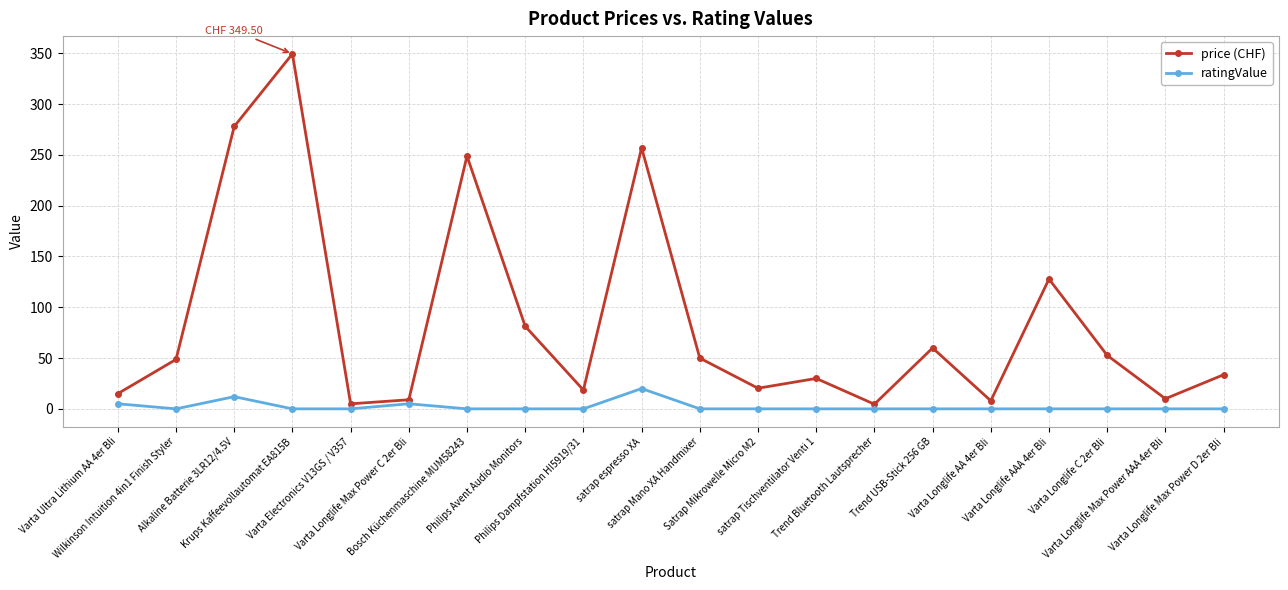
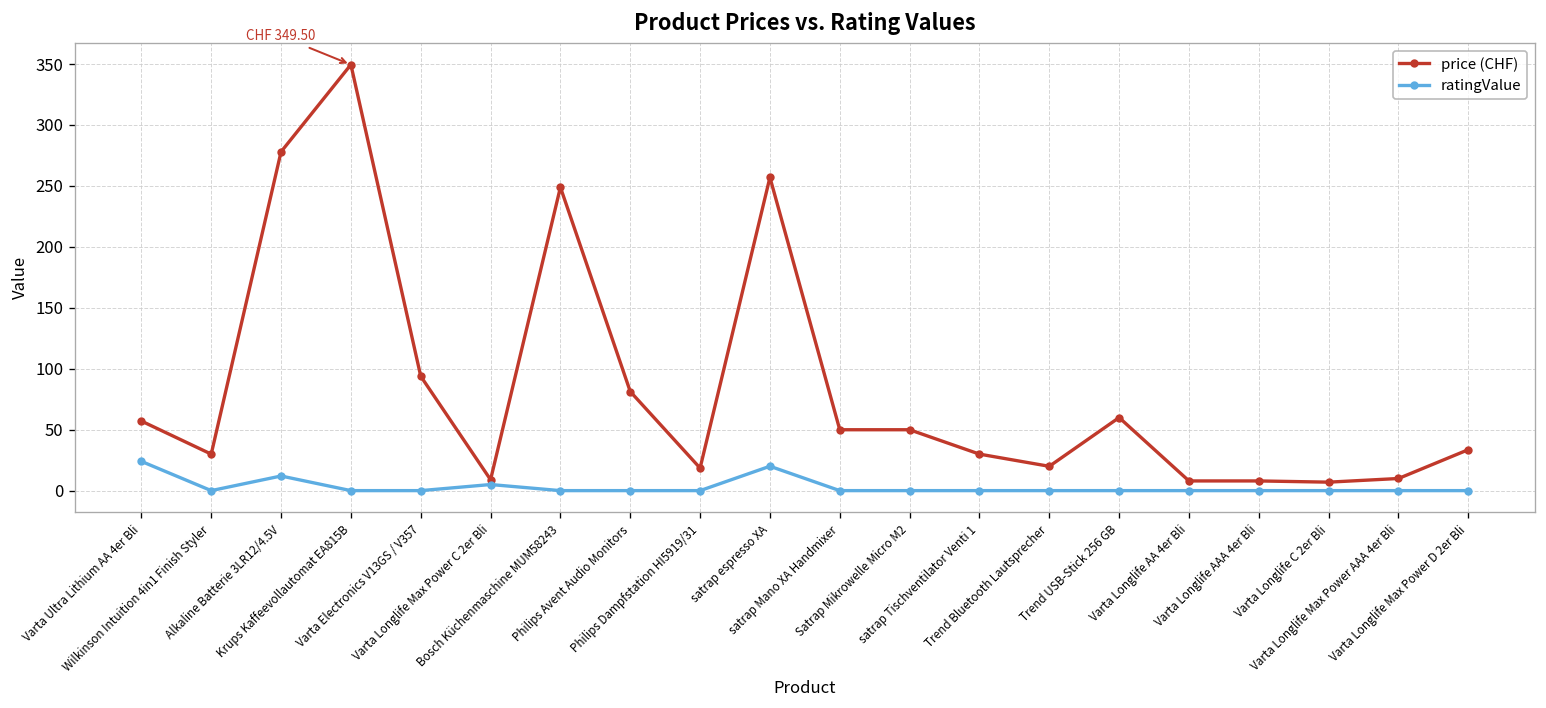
  {
    "price (CHF)": {
-     "Varta Ultra Lithium AA 4er Bli": 15,
-     "Wilkinson Intuition 4in1 Finish Styler": 49,
+     "Varta Ultra Lithium AA 4er Bli": 57,
+     "Wilkinson Intuition 4in1 Finish Styler": 30,
      "Alkaline Batterie 3LR12/4.5V": 278,
-     "Varta Electronics V13GS / V357": 5,
+     "Varta Electronics V13GS / V357": 94,
      "Varta Longlife Max Power C 2er Bli": 9,
      "Bosch Küchenmaschine MUM58243": 249,
      "Philips Avent Audio Monitors": 81,
      "Philips Dampfstation HI5919/31": 19,
      "satrap espresso XA": 257,
      "satrap Mano XA Handmixer": 50,
-     "Satrap Mikrowelle Micro M2": 20,
+     "Satrap Mikrowelle Micro M2": 50,
      "satrap Tischventilator Venti 1": 30,
-     "Trend Bluetooth Lautsprecher": 5,
+     "Trend Bluetooth Lautsprecher": 20,
      "Trend USB-Stick 256 GB": 60,
      "Varta Longlife AA 4er Bli": 8,
-     "Varta Longlife AAA 4er Bli": 128,
-     "Varta Longlife C 2er Bli": 53,
+     "Varta Longlife AAA 4er Bli": 8,
+     "Varta Longlife C 2er Bli": 7,
      "Varta Longlife Max Power AAA 4er Bli": 10,
      "Varta Longlife Max Power D 2er Bli": 34
    },
    "ratingValue": {
-     "Varta Ultra Lithium AA 4er Bli": 5,
+     "Varta Ultra Lithium AA 4er Bli": 24,
      "Wilkinson Intuition 4in1 Finish Styler": 0,
      "Alkaline Batterie 3LR12/4.5V": 12,
      "Krups Kaffeevollautomat EA815B": 0,
      "Varta Electronics V13GS / V357": 0,
      "Varta Longlife Max Power C 2er Bli": 5,
      "Bosch Küchenmaschine MUM58243": 0,
      "Philips Avent Audio Monitors": 0,
      "Philips Dampfstation HI5919/31": 0,
      "satrap espresso XA": 20,
      "satrap Mano XA Handmixer": 0,
      "Satrap Mikrowelle Micro M2": 0,
      "satrap Tischventilator Venti 1": 0,
      "Trend Bluetooth Lautsprecher": 0,
      "Trend USB-Stick 256 GB": 0,
      "Varta Longlife AA 4er Bli": 0,
      "Varta Longlife AAA 4er Bli": 0,
      "Varta Longlife C 2er Bli": 0,
      "Varta Longlife Max Power AAA 4er Bli": 0,
      "Varta Longlife Max Power D 2er Bli": 0
    }
  }
